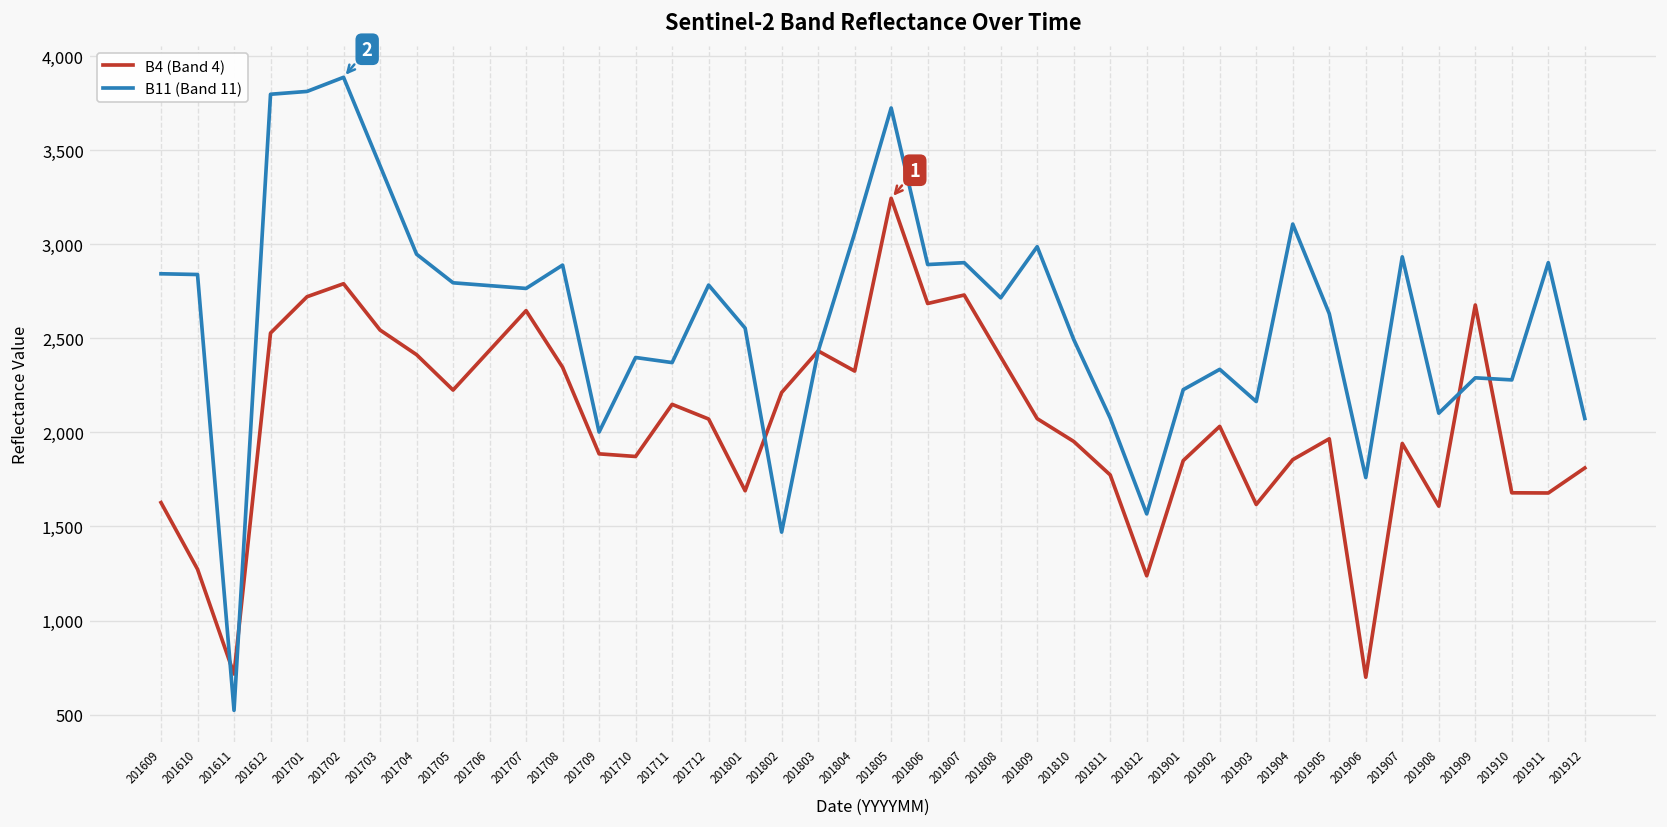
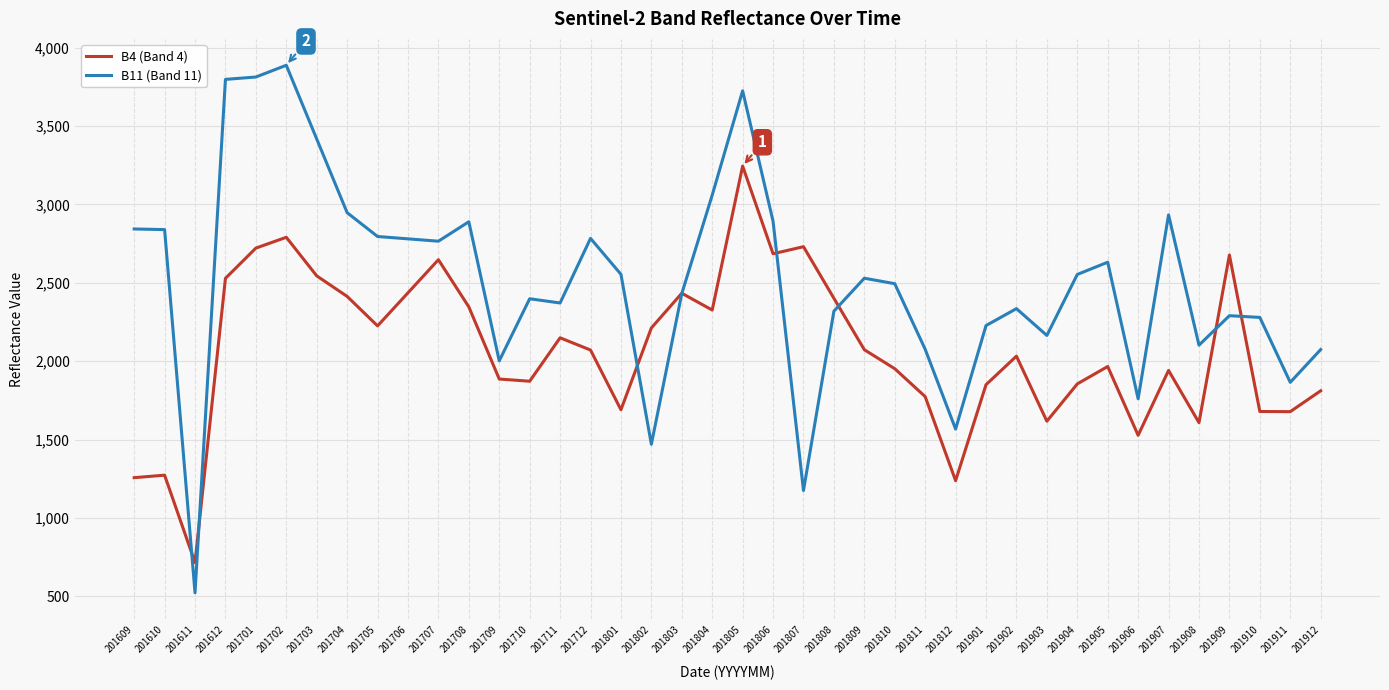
  {
    "B4 (Band 4)": {
-     "201609": "1,630",
+     "201609": "1,260",
      "201610": "1,270",
      "201611": "720",
      "201612": "2,530",
      "201701": "2,720",
      "201702": "2,790",
      "201703": "2,540",
      "201704": "2,410",
      "201705": "2,230",
      "201706": "2,440",
      "201707": "2,650",
      "201708": "2,350",
      "201709": "1,890",
      "201710": "1,870",
      "201711": "2,150",
      "201712": "2,070",
      "201801": "1,690",
      "201802": "2,210",
      "201804": "2,330",
      "201806": "2,690",
      "201807": "2,730",
      "201808": "2,400",
      "201809": "2,070",
      "201810": "1,950",
      "201811": "1,770",
      "201812": "1,240",
      "201901": "1,850",
      "201902": "2,030",
      "201903": "1,620",
      "201904": "1,860",
      "201905": "1,970",
-     "201906": "700",
+     "201906": "1,530",
      "201907": "1,940",
      "201908": "1,610",
      "201909": "2,680",
      "201910": "1,680",
      "201911": "1,680",
      "201912": "1,810"
    },
    "B11 (Band 11)": {
      "201609": "2,840",
      "201610": "2,840",
      "201611": "520",
      "201612": "3,800",
      "201701": "3,810",
      "201703": "3,420",
      "201704": "2,950",
      "201705": "2,800",
      "201706": "2,780",
      "201707": "2,770",
      "201708": "2,890",
      "201709": "2,000",
      "201710": "2,400",
      "201711": "2,370",
      "201712": "2,780",
      "201801": "2,550",
      "201802": "1,470",
      "201804": "3,060",
      "201805": "3,720",
      "201806": "2,890",
-     "201807": "2,900",
-     "201808": "2,720",
-     "201809": "2,990",
+     "201807": "1,180",
+     "201808": "2,320",
+     "201809": "2,530",
      "201810": "2,490",
      "201811": "2,080",
      "201812": "1,570",
      "201901": "2,230",
      "201902": "2,340",
      "201903": "2,160",
-     "201904": "3,110",
+     "201904": "2,550",
      "201905": "2,630",
      "201906": "1,760",
      "201907": "2,930",
      "201908": "2,100",
      "201909": "2,290",
      "201910": "2,280",
-     "201911": "2,900",
+     "201911": "1,870",
      "201912": "2,070"
    }
  }
